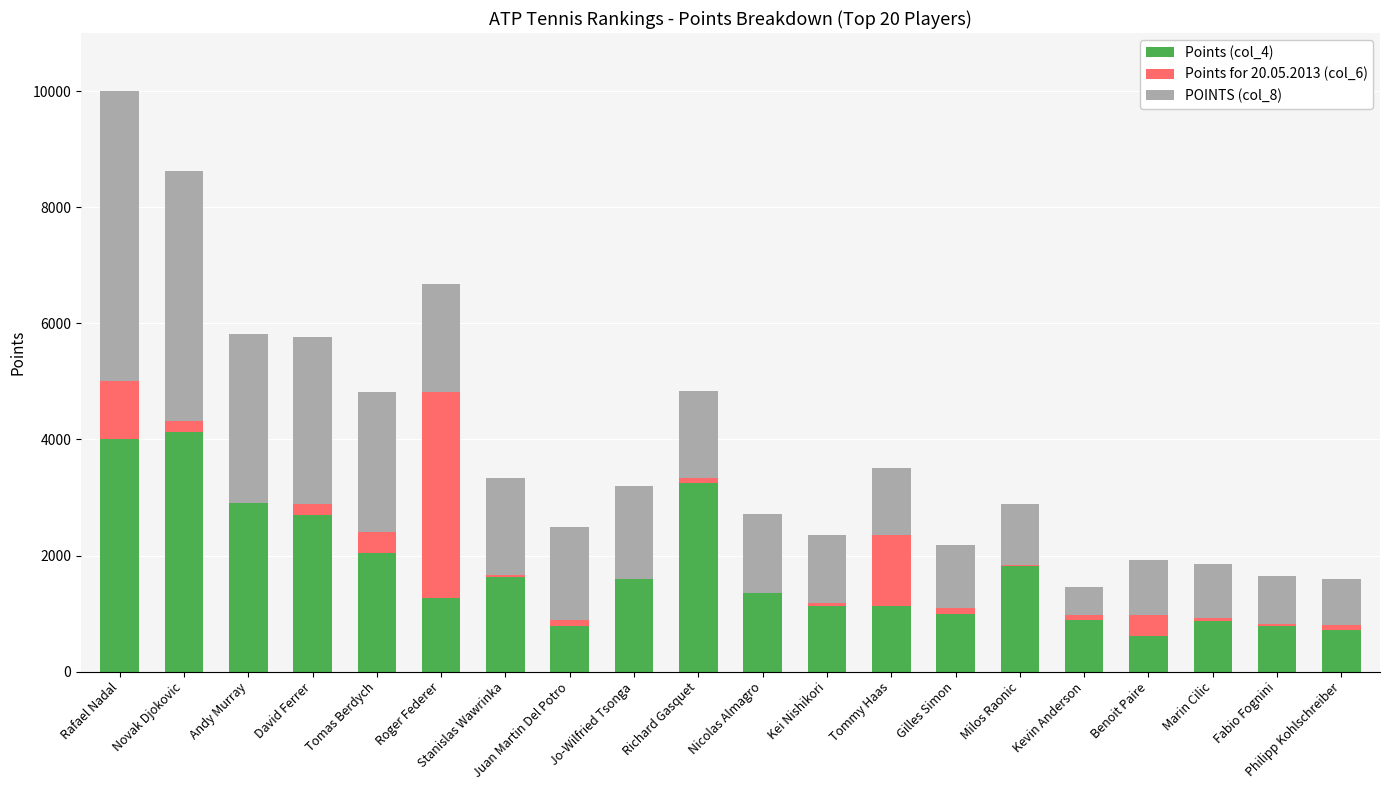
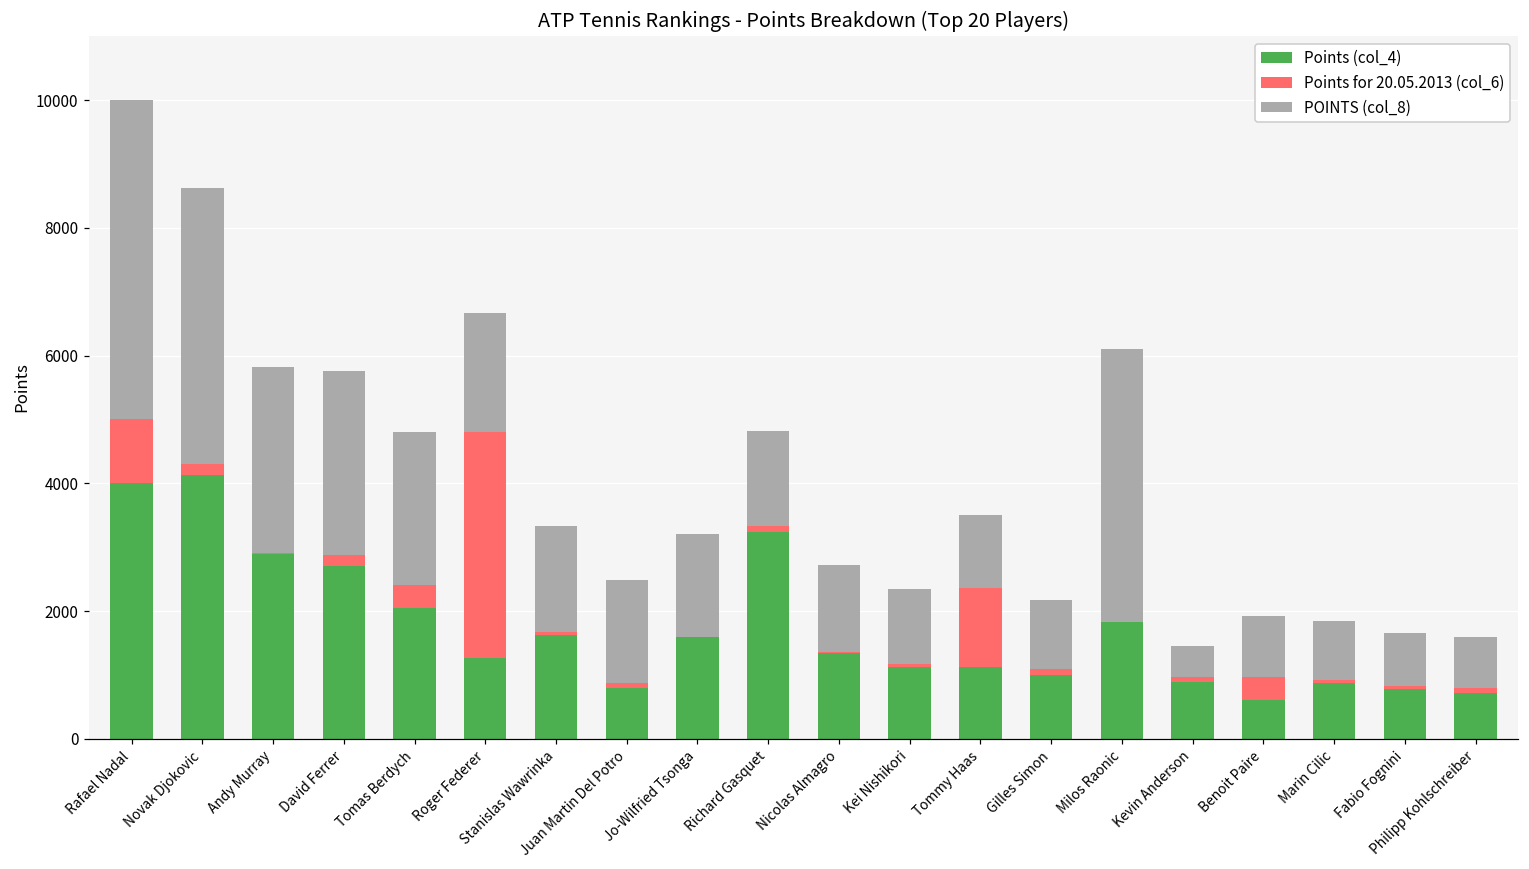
  {
    "Points (col_4)": {
      "Rafael Nadal": 4000,
      "Novak Djokovic": 4100,
      "Andy Murray": 2900,
      "David Ferrer": 2700,
      "Tomas Berdych": 2000,
      "Roger Federer": 1300,
      "Stanislas Wawrinka": 1600,
      "Juan Martin Del Potro": 800,
      "Jo-Wilfried Tsonga": 1600,
      "Richard Gasquet": 3200,
      "Nicolas Almagro": 1400,
      "Kei Nishikori": 1100,
      "Tommy Haas": 1100,
      "Gilles Simon": 1000,
      "Milos Raonic": 1800,
      "Kevin Anderson": 900,
      "Benoit Paire": 600,
      "Marin Cilic": 900,
      "Fabio Fognini": 800,
      "Philipp Kohlschreiber": 700
    },
    "Points for 20.05.2013 (col_6)": {
      "Rafael Nadal": 1000,
      "Novak Djokovic": 200,
      "David Ferrer": 200,
      "Tomas Berdych": 400,
      "Roger Federer": 3500,
      "Stanislas Wawrinka": 0,
      "Juan Martin Del Potro": 100,
      "Richard Gasquet": 100,
      "Kei Nishikori": 0,
      "Tommy Haas": 1200,
      "Gilles Simon": 100,
      "Kevin Anderson": 100,
      "Benoit Paire": 400,
      "Marin Cilic": 0,
      "Fabio Fognini": 0,
      "Philipp Kohlschreiber": 100
    },
    "POINTS (col_8)": {
      "Rafael Nadal": 5000,
      "Novak Djokovic": 4300,
      "Andy Murray": 2900,
      "David Ferrer": 2900,
      "Tomas Berdych": 2400,
      "Roger Federer": 1900,
      "Stanislas Wawrinka": 1700,
      "Juan Martin Del Potro": 1600,
      "Jo-Wilfried Tsonga": 1600,
      "Richard Gasquet": 1500,
      "Nicolas Almagro": 1400,
      "Kei Nishikori": 1200,
      "Tommy Haas": 1100,
      "Gilles Simon": 1100,
-     "Milos Raonic": 1100,
+     "Milos Raonic": 4300,
      "Kevin Anderson": 500,
      "Benoit Paire": 1000,
      "Marin Cilic": 900,
      "Fabio Fognini": 800,
      "Philipp Kohlschreiber": 800
    }
  }
